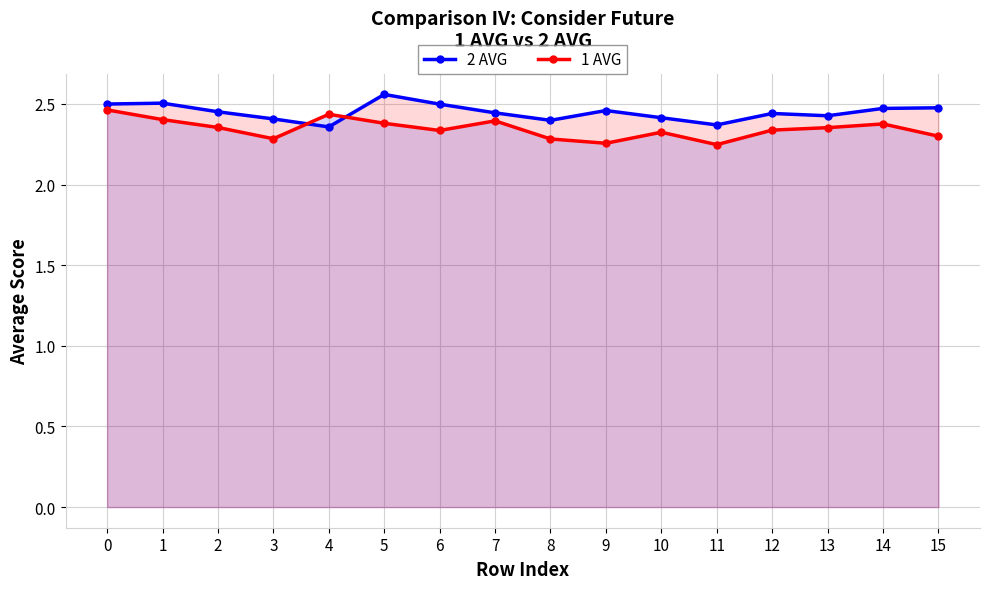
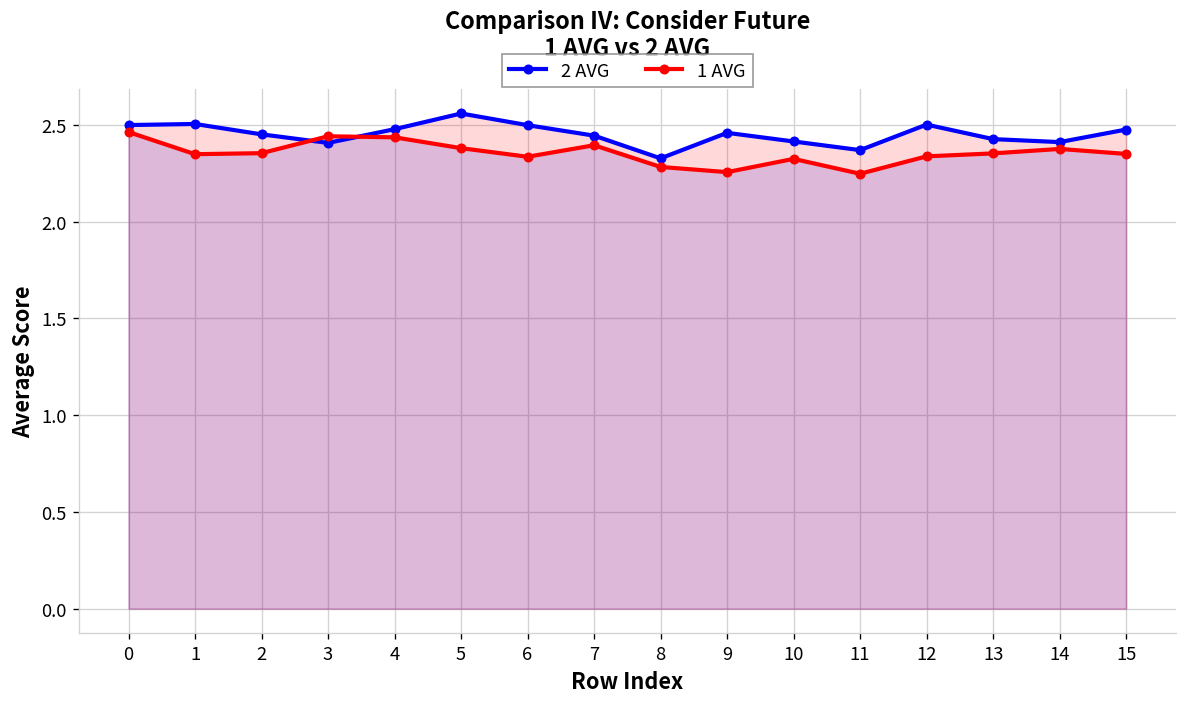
  {
    "2 AVG": {
      "0": 2.50,
      "1": 2.50,
      "2": 2.45,
      "3": 2.41,
-     "4": 2.36,
+     "4": 2.48,
      "5": 2.56,
      "6": 2.50,
      "7": 2.44,
-     "8": 2.40,
+     "8": 2.33,
      "9": 2.46,
      "10": 2.41,
      "11": 2.37,
-     "12": 2.44,
+     "12": 2.50,
      "13": 2.43,
-     "14": 2.47,
+     "14": 2.41,
      "15": 2.48
    },
    "1 AVG": {
      "0": 2.46,
-     "1": 2.40,
+     "1": 2.35,
      "2": 2.35,
-     "3": 2.28,
+     "3": 2.44,
      "4": 2.44,
      "5": 2.38,
      "6": 2.34,
      "7": 2.39,
      "8": 2.28,
      "9": 2.26,
      "10": 2.32,
      "11": 2.25,
      "12": 2.34,
      "13": 2.35,
      "14": 2.38,
-     "15": 2.30
+     "15": 2.35
    }
  }
